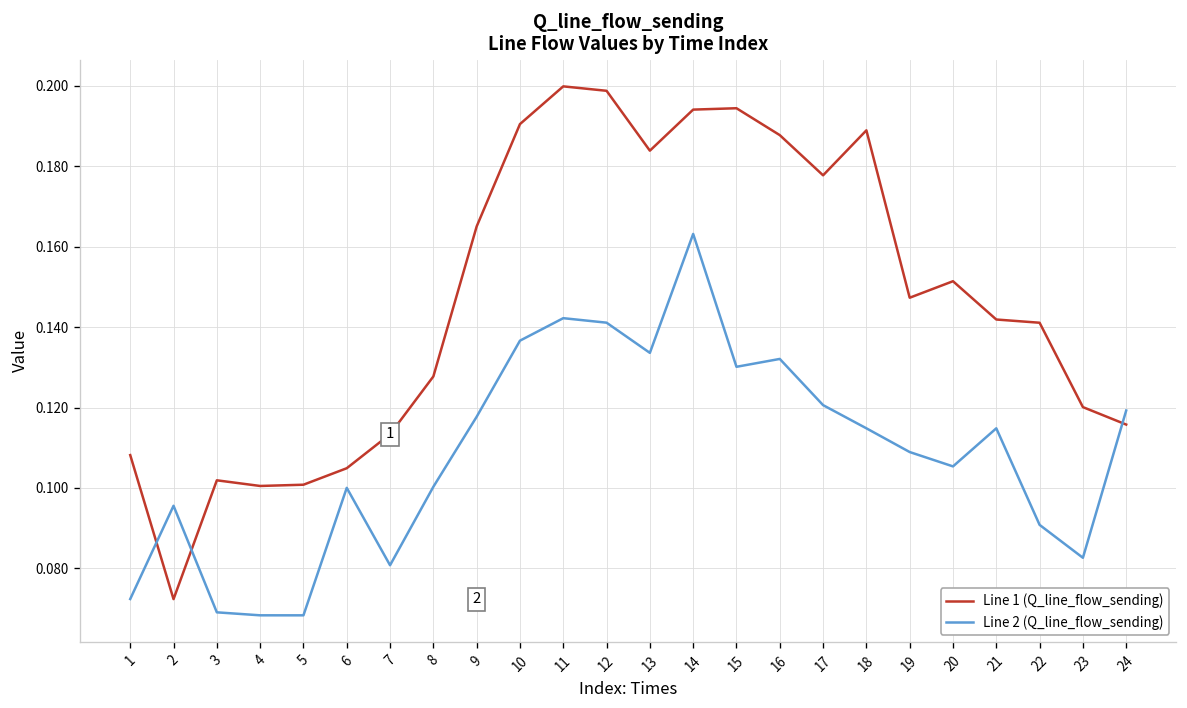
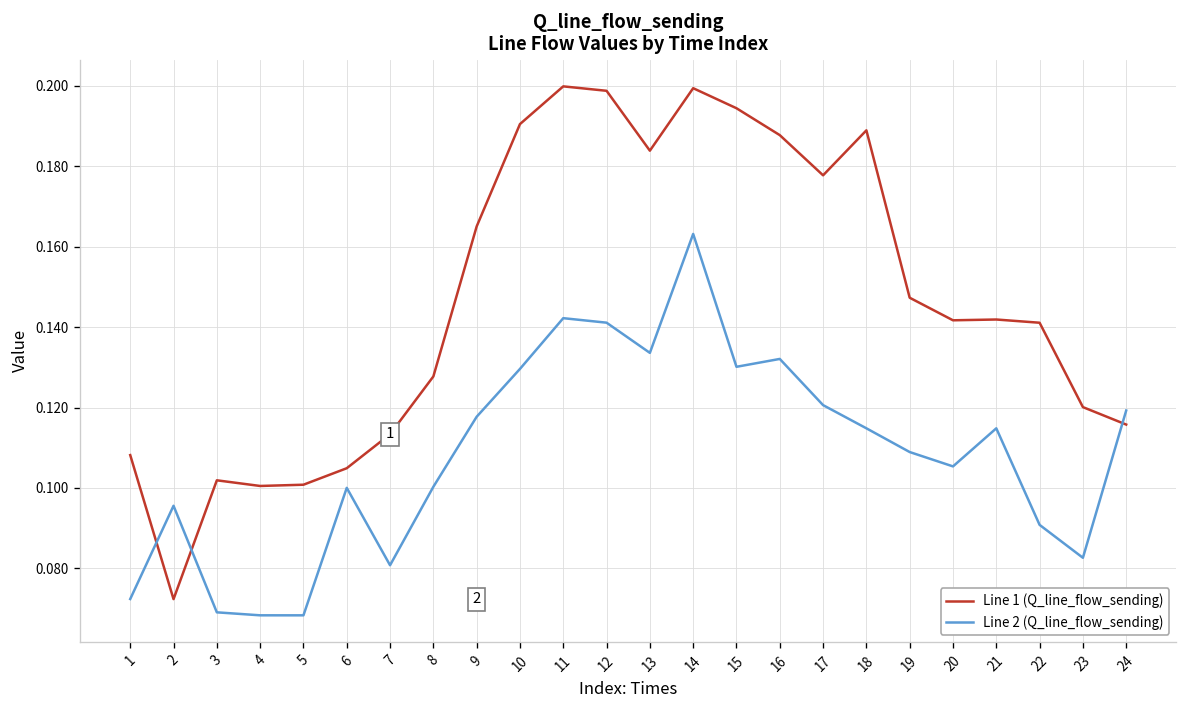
  {
    "Line 1 (Q_line_flow_sending)": {
      "1": 0.108,
      "2": 0.072,
      "3": 0.102,
      "4": 0.101,
      "5": 0.101,
      "6": 0.105,
      "8": 0.128,
      "9": 0.165,
      "10": 0.190,
      "11": 0.200,
      "12": 0.199,
      "13": 0.184,
-     "14": 0.194,
+     "14": 0.199,
      "15": 0.194,
      "16": 0.188,
      "17": 0.178,
      "18": 0.189,
      "19": 0.147,
-     "20": 0.151,
+     "20": 0.142,
      "21": 0.142,
      "22": 0.141,
      "23": 0.120,
      "24": 0.116
    },
    "Line 2 (Q_line_flow_sending)": {
      "1": 0.072,
      "2": 0.096,
      "3": 0.069,
      "4": 0.068,
      "5": 0.068,
      "6": 0.100,
      "7": 0.081,
      "8": 0.100,
      "9": 0.118,
-     "10": 0.137,
+     "10": 0.130,
      "11": 0.142,
      "12": 0.141,
      "13": 0.134,
      "14": 0.163,
      "15": 0.130,
      "16": 0.132,
      "17": 0.121,
      "18": 0.115,
      "19": 0.109,
      "20": 0.105,
      "21": 0.115,
      "22": 0.091,
      "23": 0.083,
      "24": 0.119
    }
  }
